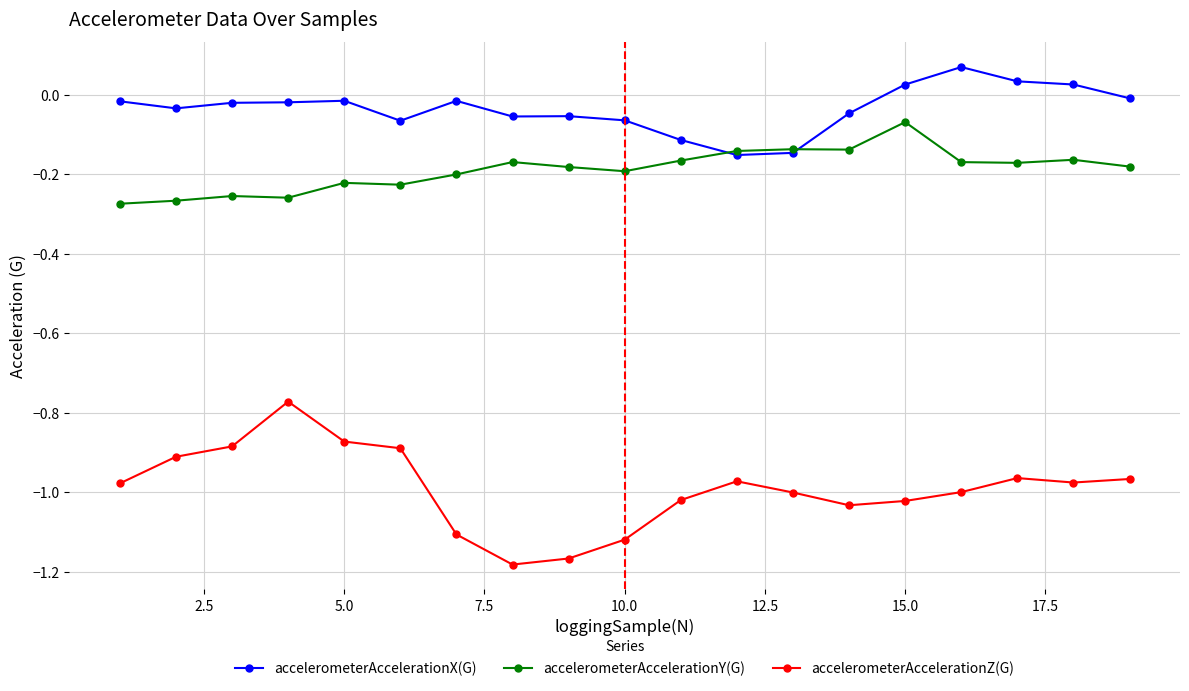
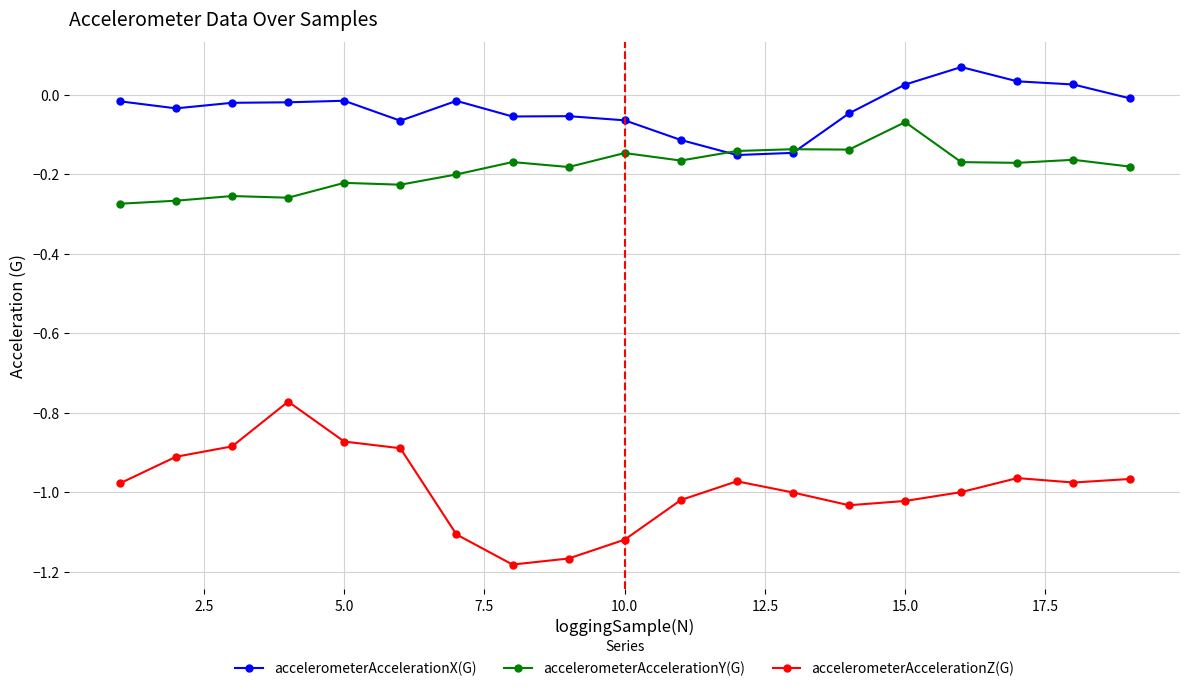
  {
    "accelerometerAccelerationX(G)": {
      "5.0": -0.01,
      "10.0": -0.06,
      "15.0": 0.03
    },
    "accelerometerAccelerationY(G)": {
      "5.0": -0.22,
-     "10.0": -0.19,
+     "10.0": -0.15,
      "15.0": -0.07
    },
    "accelerometerAccelerationZ(G)": {
      "5.0": -0.87,
      "10.0": -1.12,
      "15.0": -1.02
    }
  }
